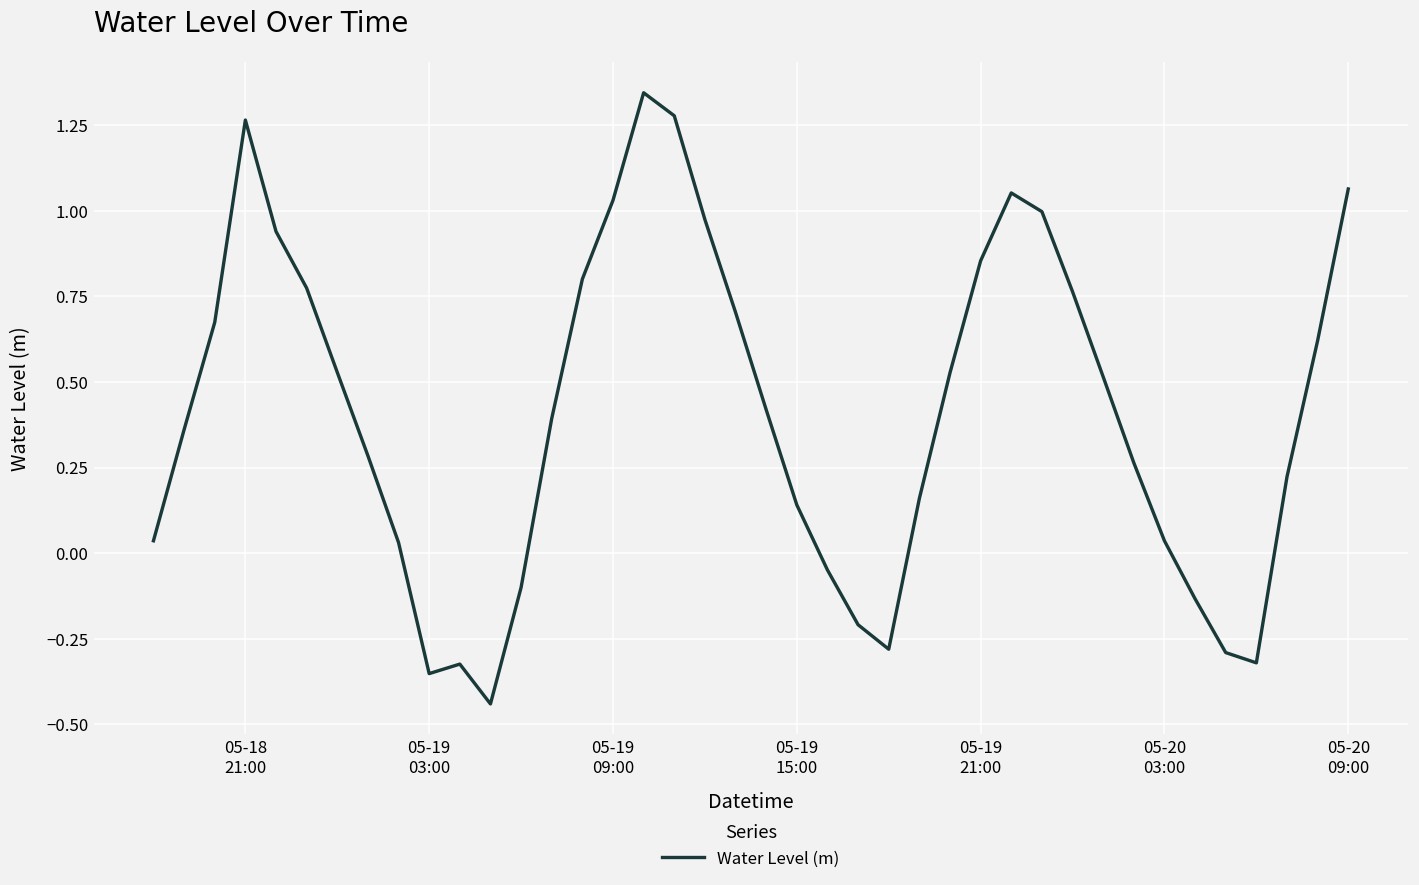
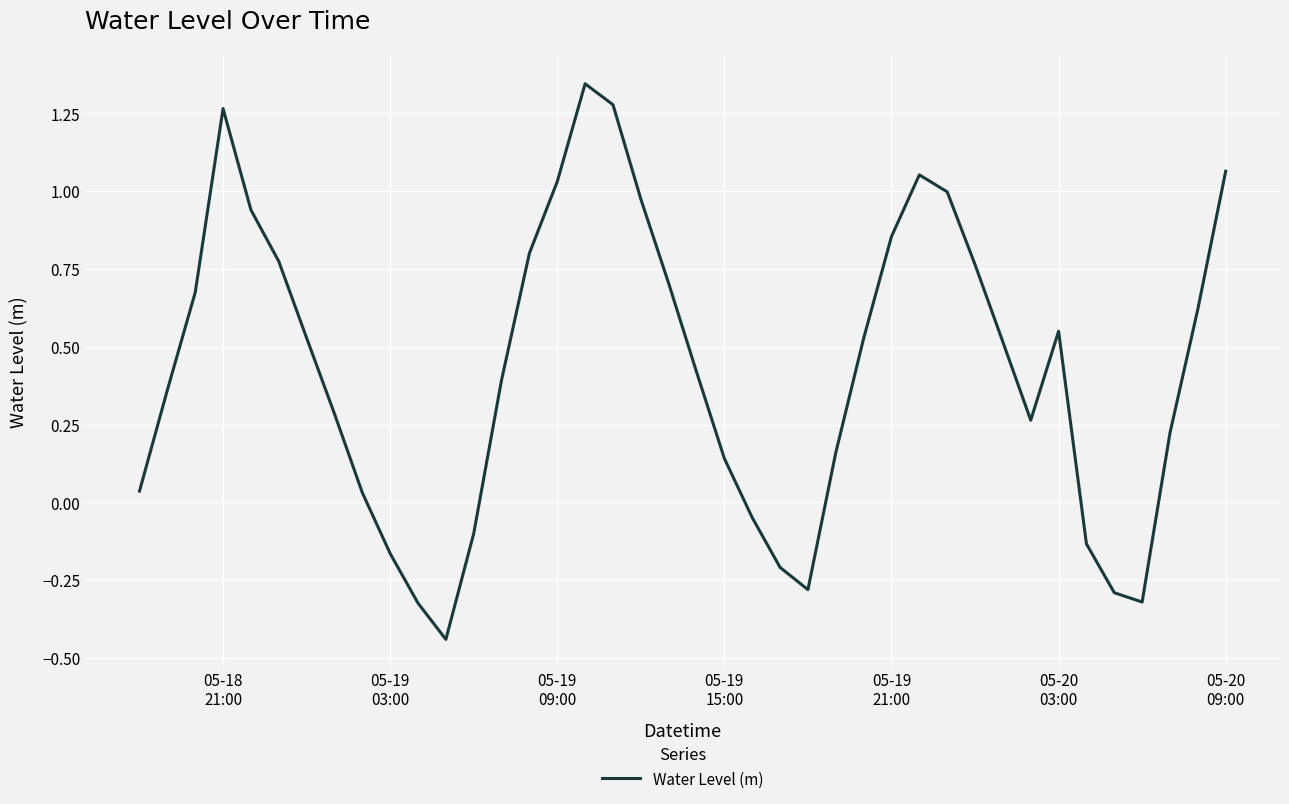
  {
    "05-18 21:00": 1.26,
-   "05-19 03:00": -0.35,
+   "05-19 03:00": -0.16,
    "05-19 09:00": 1.03,
    "05-19 15:00": 0.14,
    "05-19 21:00": 0.85,
-   "05-20 03:00": 0.04,
+   "05-20 03:00": 0.55,
    "05-20 09:00": 1.06
  }
